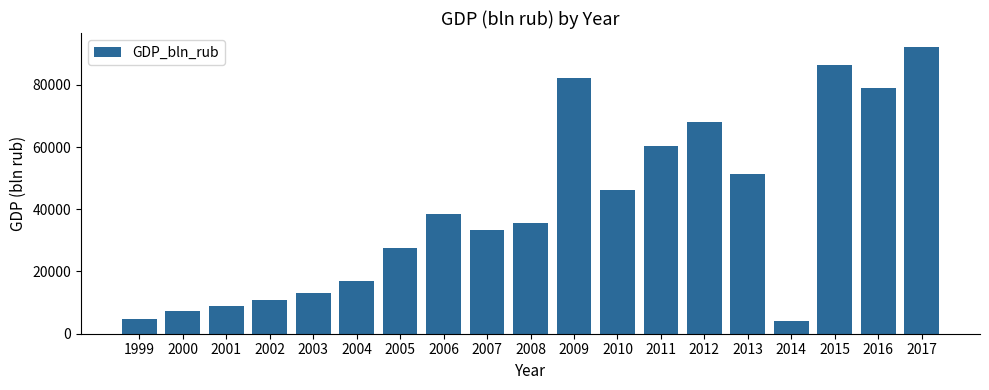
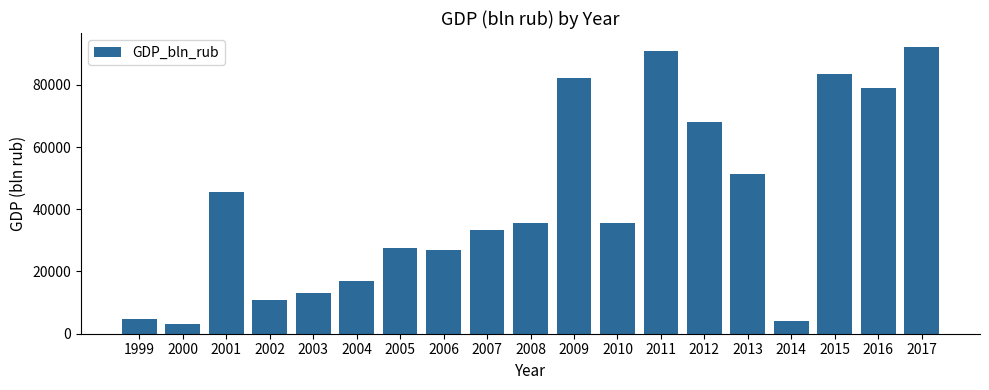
  {
    "1999": 5000,
-   "2000": 7000,
-   "2001": 9000,
+   "2000": 3000,
+   "2001": 46000,
    "2002": 11000,
    "2003": 13000,
    "2004": 17000,
    "2005": 28000,
-   "2006": 38000,
+   "2006": 27000,
    "2007": 33000,
    "2008": 35000,
    "2009": 82000,
-   "2010": 46000,
-   "2011": 60000,
+   "2010": 36000,
+   "2011": 91000,
    "2012": 68000,
    "2013": 51000,
    "2014": 4000,
-   "2015": 86000,
+   "2015": 83000,
    "2016": 79000,
    "2017": 92000
  }
